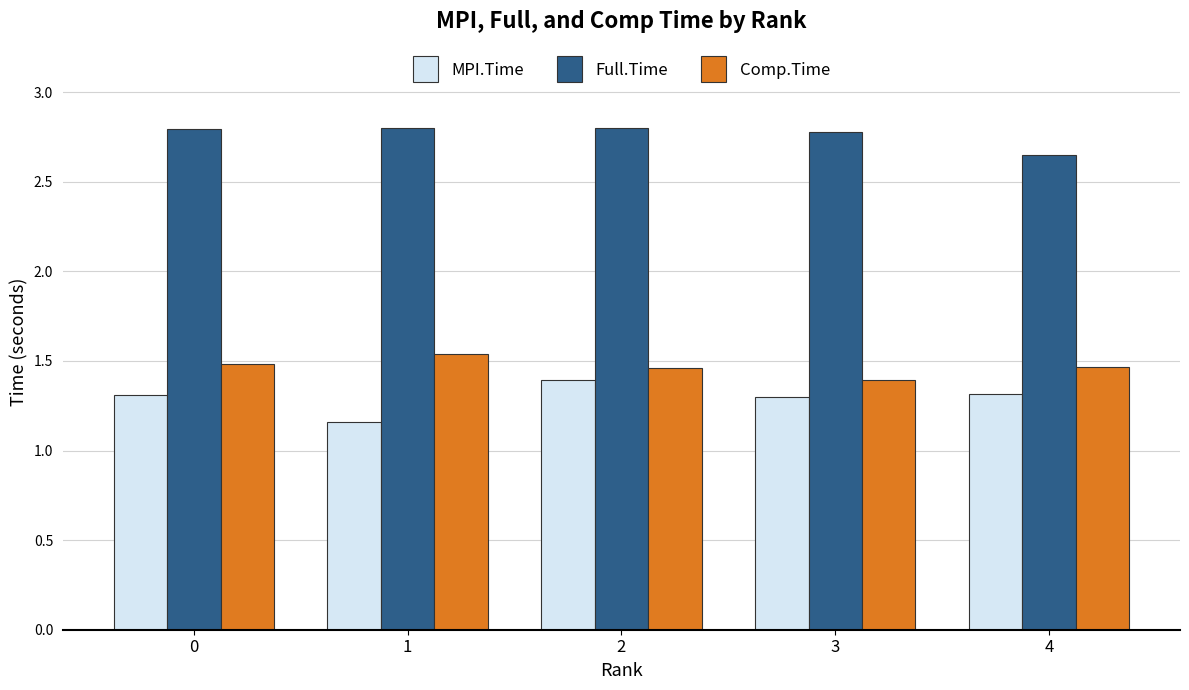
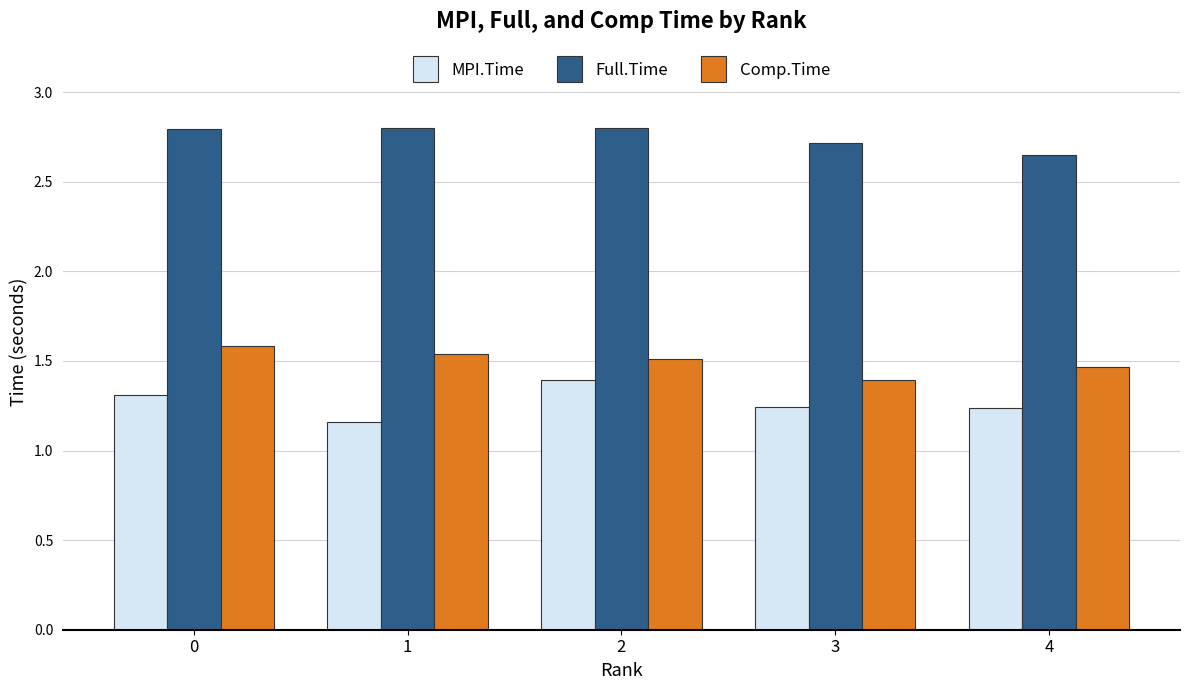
  {
    "MPI.Time": {
      "0": 1.31,
      "1": 1.16,
      "2": 1.39,
-     "3": 1.30,
-     "4": 1.32
+     "3": 1.24,
+     "4": 1.24
    },
    "Full.Time": {
      "0": 2.79,
      "1": 2.80,
      "2": 2.80,
-     "3": 2.78,
+     "3": 2.72,
      "4": 2.65
    },
    "Comp.Time": {
-     "0": 1.48,
+     "0": 1.58,
      "1": 1.54,
-     "2": 1.46,
+     "2": 1.51,
      "3": 1.39,
      "4": 1.46
    }
  }
